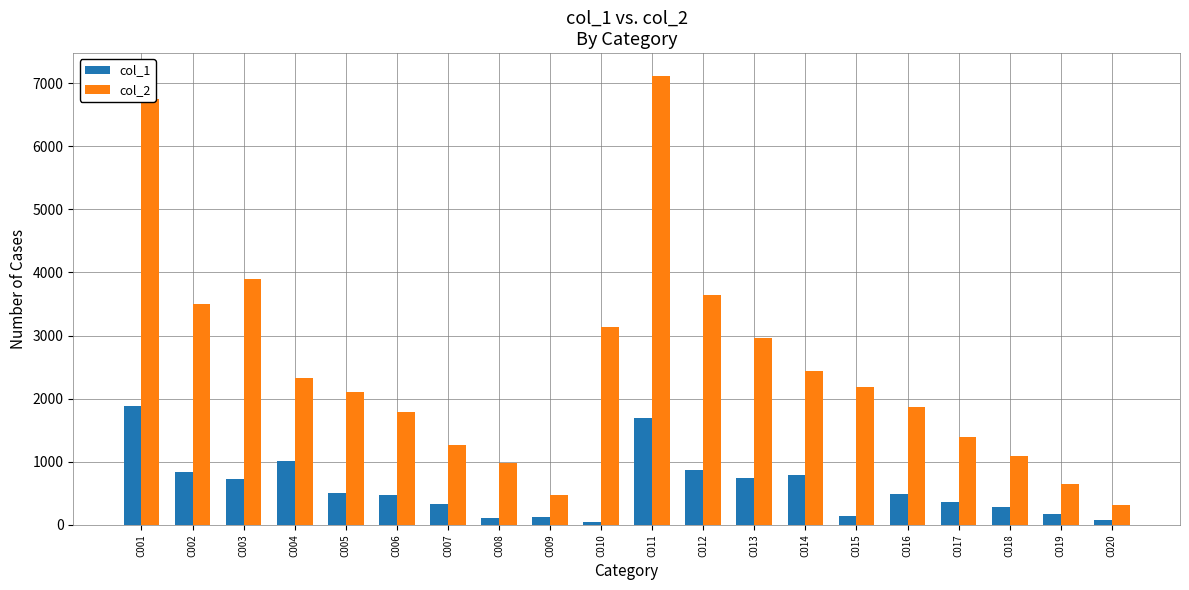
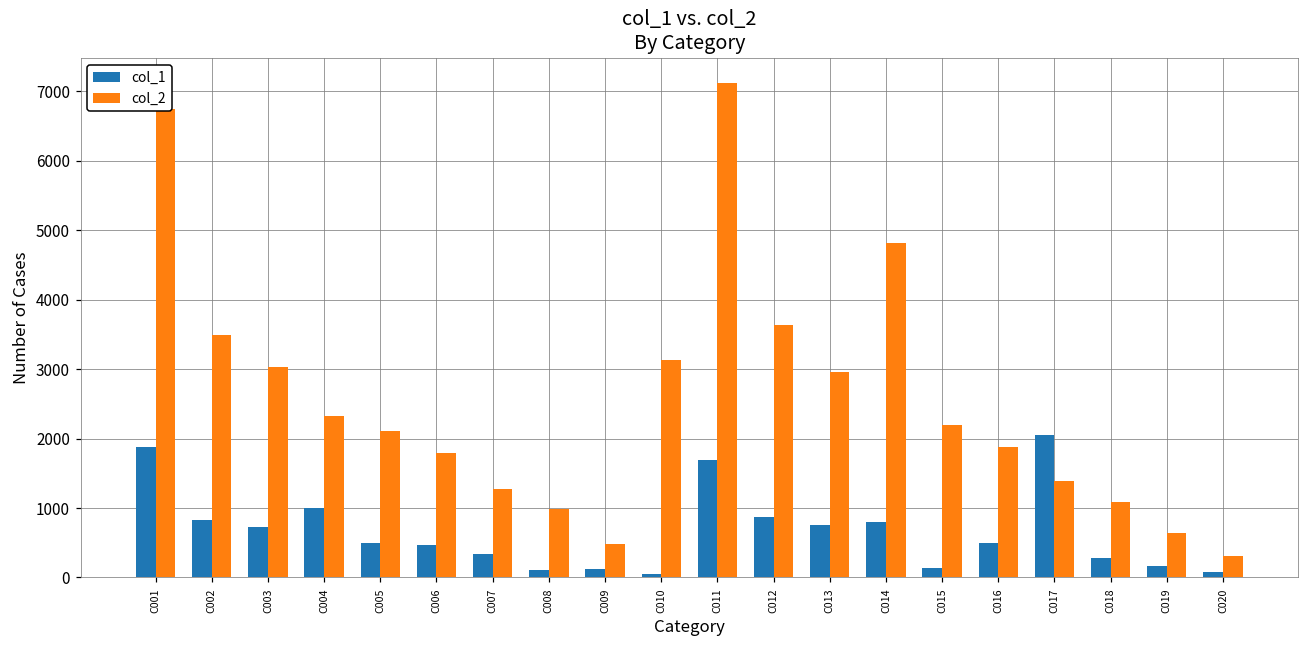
  {
    "col_1": {
      "C001": 1900,
      "C002": 800,
      "C003": 700,
      "C004": 1000,
      "C005": 500,
      "C006": 500,
      "C007": 300,
      "C008": 100,
      "C009": 100,
      "C010": 100,
      "C011": 1700,
      "C012": 900,
      "C013": 800,
      "C014": 800,
      "C015": 100,
      "C016": 500,
-     "C017": 400,
+     "C017": 2000,
      "C018": 300,
      "C019": 200,
      "C020": 100
    },
    "col_2": {
      "C002": 3500,
-     "C003": 3900,
+     "C003": 3000,
      "C004": 2300,
      "C005": 2100,
      "C006": 1800,
      "C007": 1300,
      "C008": 1000,
      "C009": 500,
      "C010": 3100,
      "C011": 7100,
      "C012": 3600,
      "C013": 3000,
-     "C014": 2400,
+     "C014": 4800,
      "C015": 2200,
      "C016": 1900,
      "C017": 1400,
      "C018": 1100,
      "C019": 600,
      "C020": 300
    }
  }
